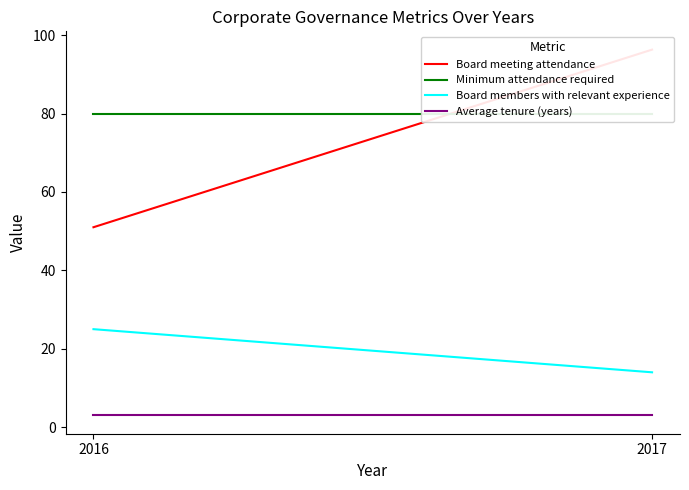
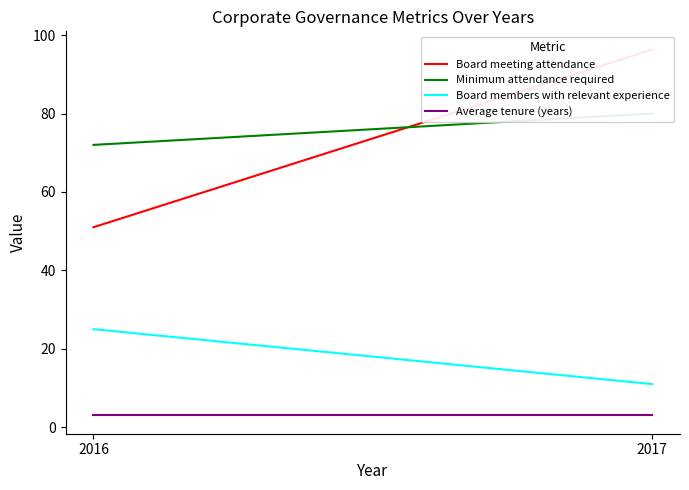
  {
    "Board meeting attendance": {
      "2016": 51
    },
    "Minimum attendance required": {
-     "2016": 80
+     "2016": 72
    },
    "Board members with relevant experience": {
      "2016": 25,
-     "2017": 14
+     "2017": 11
    },
    "Average tenure (years)": {
      "2016": 3,
      "2017": 3
    }
  }
